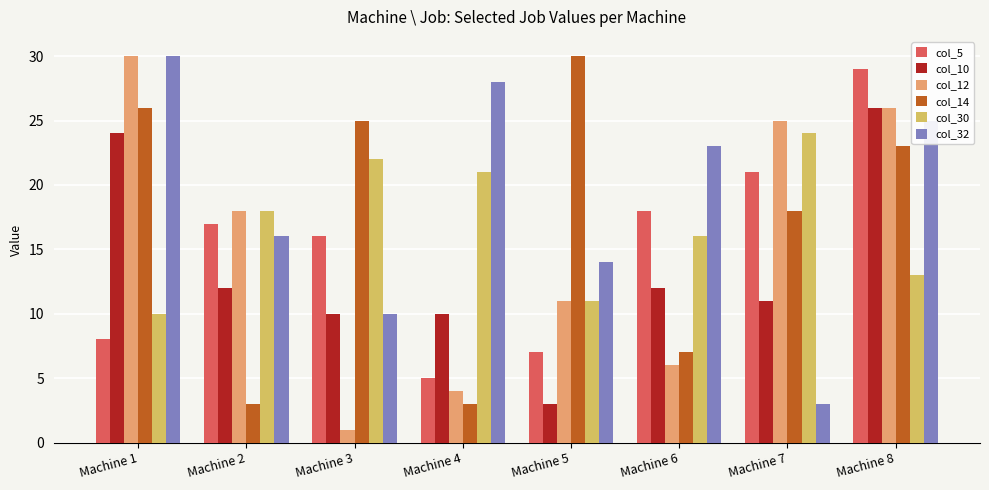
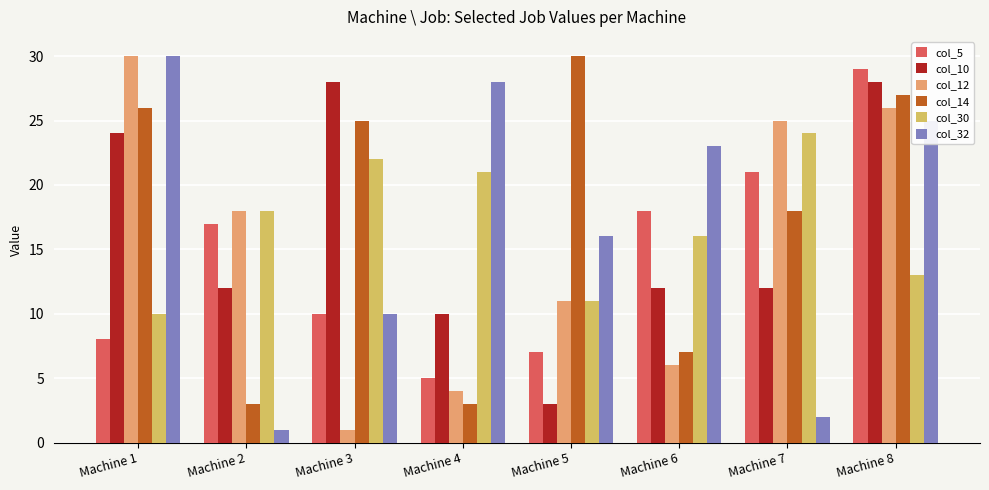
  {
    "col_5": {
      "Machine 1": 8,
      "Machine 2": 17,
-     "Machine 3": 16,
+     "Machine 3": 10,
      "Machine 4": 5,
      "Machine 5": 7,
      "Machine 6": 18,
      "Machine 7": 21,
      "Machine 8": 29
    },
    "col_10": {
      "Machine 1": 24,
      "Machine 2": 12,
-     "Machine 3": 10,
+     "Machine 3": 28,
      "Machine 4": 10,
      "Machine 5": 3,
      "Machine 6": 12,
-     "Machine 7": 11,
-     "Machine 8": 26
+     "Machine 7": 12,
+     "Machine 8": 28
    },
    "col_14": {
      "Machine 1": 26,
      "Machine 2": 3,
      "Machine 3": 25,
      "Machine 4": 3,
      "Machine 5": 30,
      "Machine 6": 7,
      "Machine 7": 18,
-     "Machine 8": 23
+     "Machine 8": 27
    },
    "col_32": {
      "Machine 1": 30,
-     "Machine 2": 16,
+     "Machine 2": 1,
      "Machine 3": 10,
      "Machine 4": 28,
-     "Machine 5": 14,
+     "Machine 5": 16,
      "Machine 6": 23,
-     "Machine 7": 3
+     "Machine 7": 2
    }
  }
